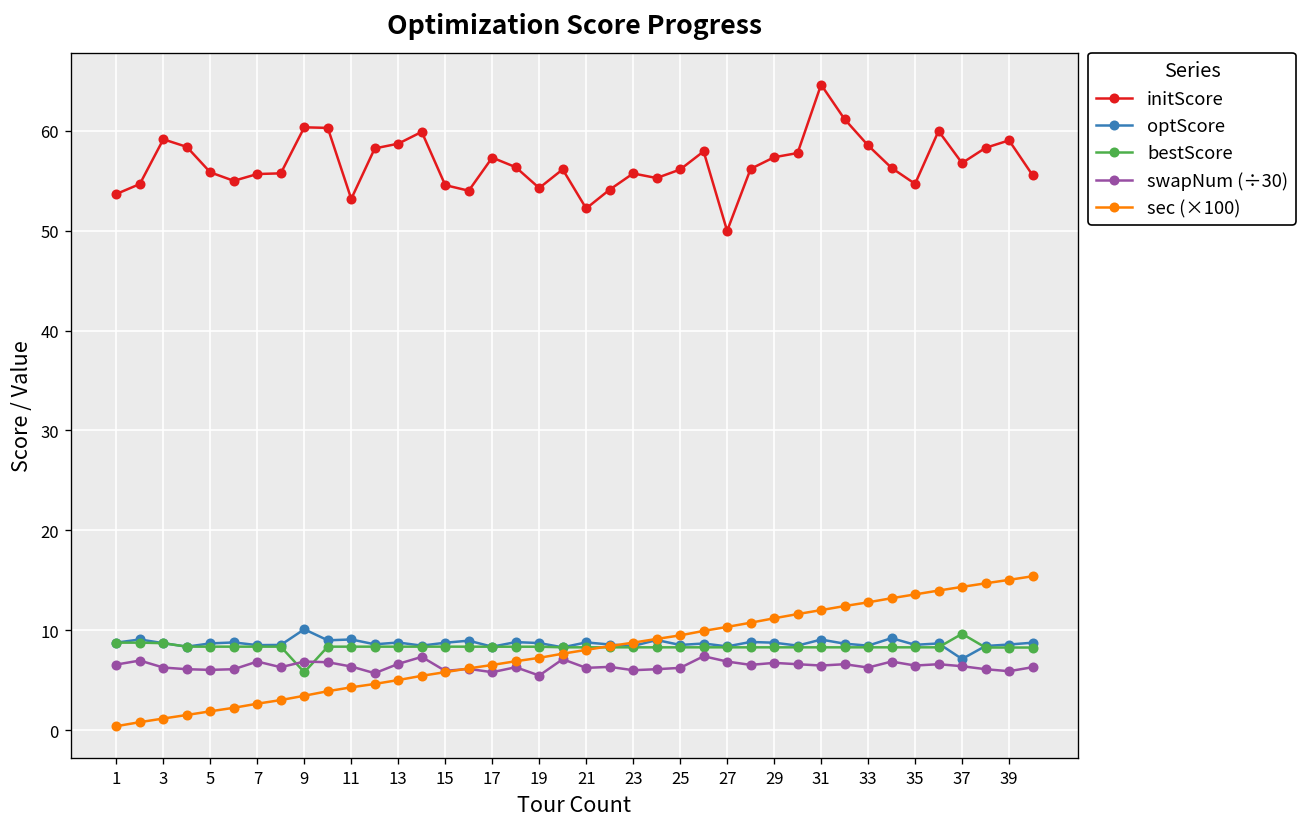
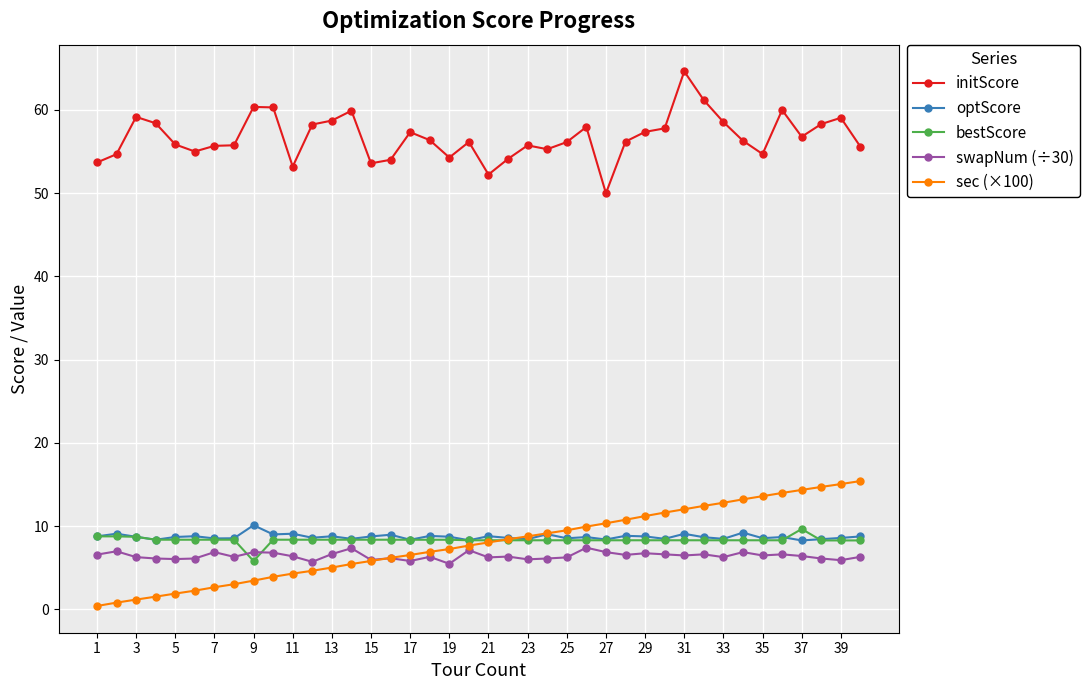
  {
    "initScore": {
      "1": 54,
      "3": 59,
      "5": 56,
      "7": 56,
      "9": 60,
      "11": 53,
      "13": 59,
-     "15": 55,
+     "15": 54,
      "17": 57,
      "19": 54,
      "21": 52,
      "23": 56,
      "25": 56,
      "27": 50,
      "29": 57,
      "31": 65,
      "33": 59,
      "35": 55,
      "37": 57,
      "39": 59
    },
    "optScore": {
      "5": 9,
      "9": 10,
      "11": 9,
      "13": 9,
      "15": 9,
      "19": 9,
      "21": 9,
      "29": 9,
      "31": 9,
-     "37": 7
+     "37": 8
    },
    "bestScore": {
      "5": 8,
      "9": 6,
      "11": 8,
      "13": 8,
      "15": 8,
      "19": 8,
      "29": 8,
      "31": 8,
      "37": 10
    },
    "swapNum (÷30)": {
      "1": 7,
      "3": 6,
      "5": 6,
      "7": 7,
      "9": 7,
      "11": 6,
      "13": 7,
      "17": 6,
      "19": 5,
      "21": 6,
      "23": 6,
      "25": 6,
      "27": 7,
      "29": 7,
      "31": 6,
      "33": 6,
      "35": 6,
      "37": 6,
      "39": 6
    },
    "sec (×100)": {
      "1": 0,
      "3": 1,
      "5": 2,
      "7": 3,
      "9": 3,
      "11": 4,
      "13": 5,
      "17": 7,
      "19": 7,
      "23": 9,
      "25": 9,
      "27": 10,
      "29": 11,
      "31": 12,
      "33": 13,
      "35": 14,
      "37": 14,
      "39": 15
    }
  }
